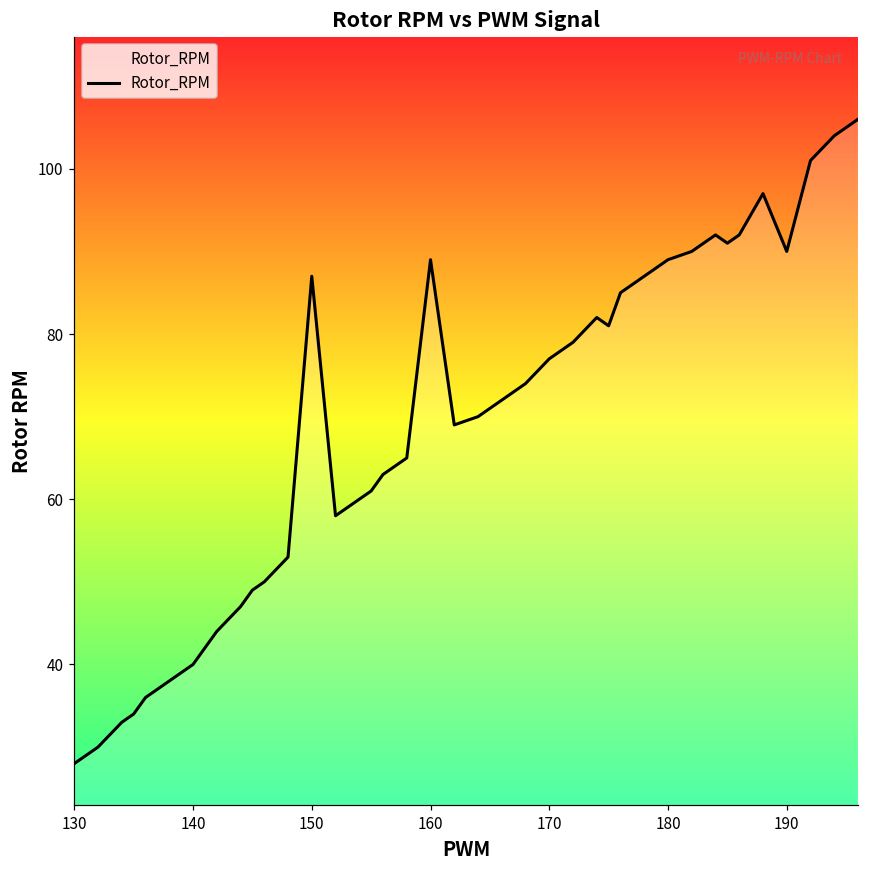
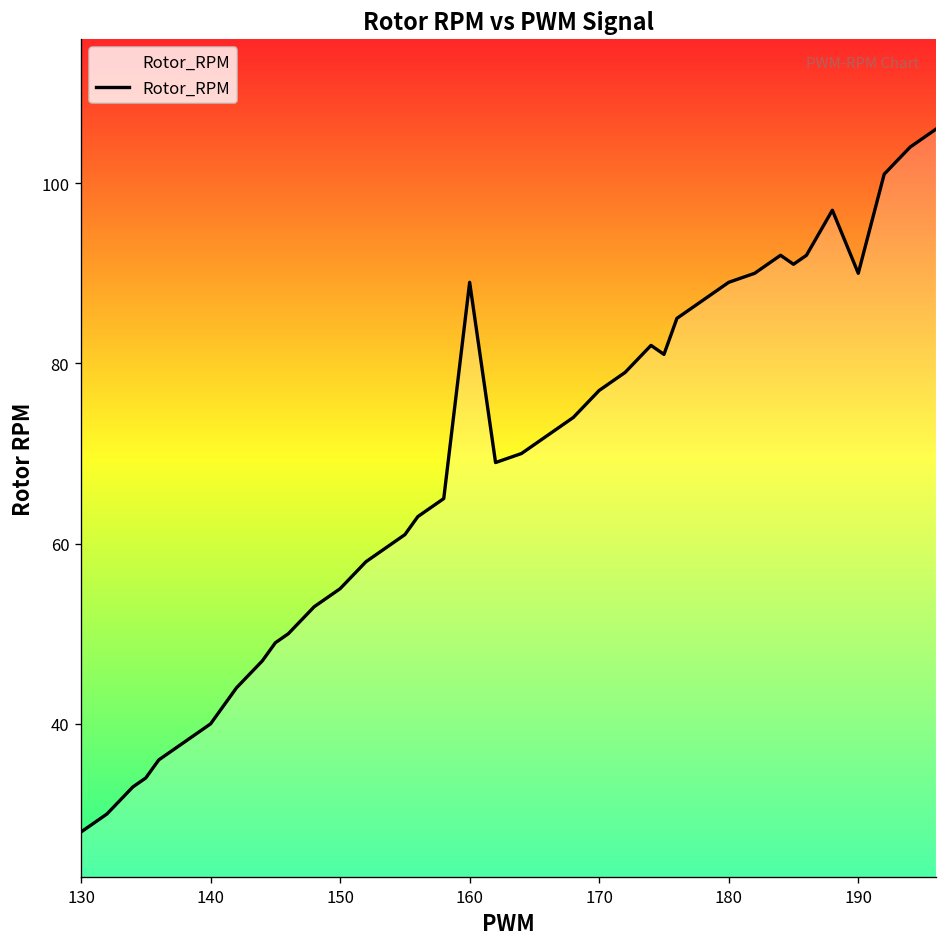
  {
    "130": 28,
    "140": 40,
-   "150": 87,
+   "150": 55,
    "160": 89,
    "170": 77,
    "180": 89,
    "190": 90
  }
